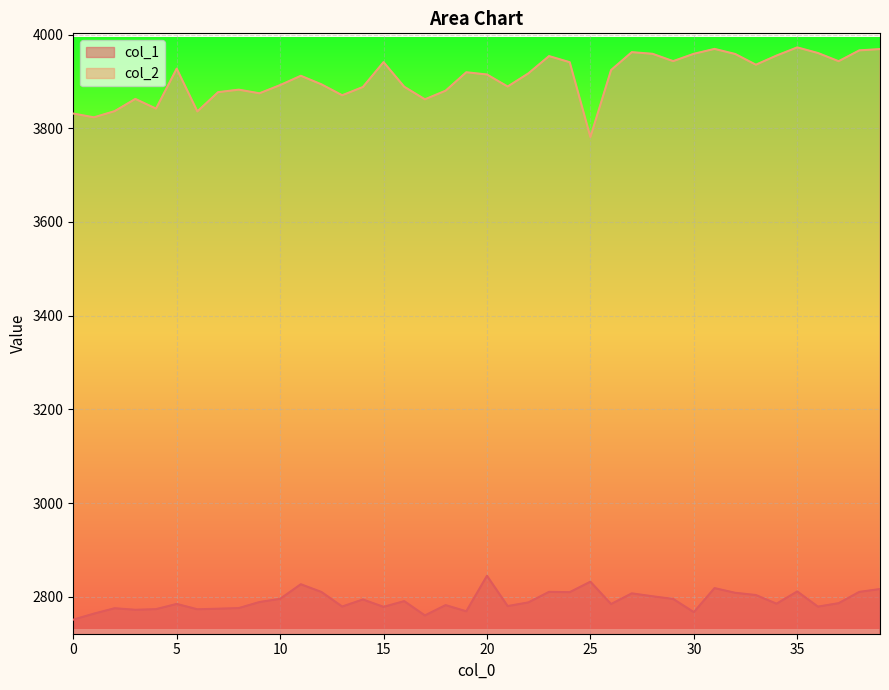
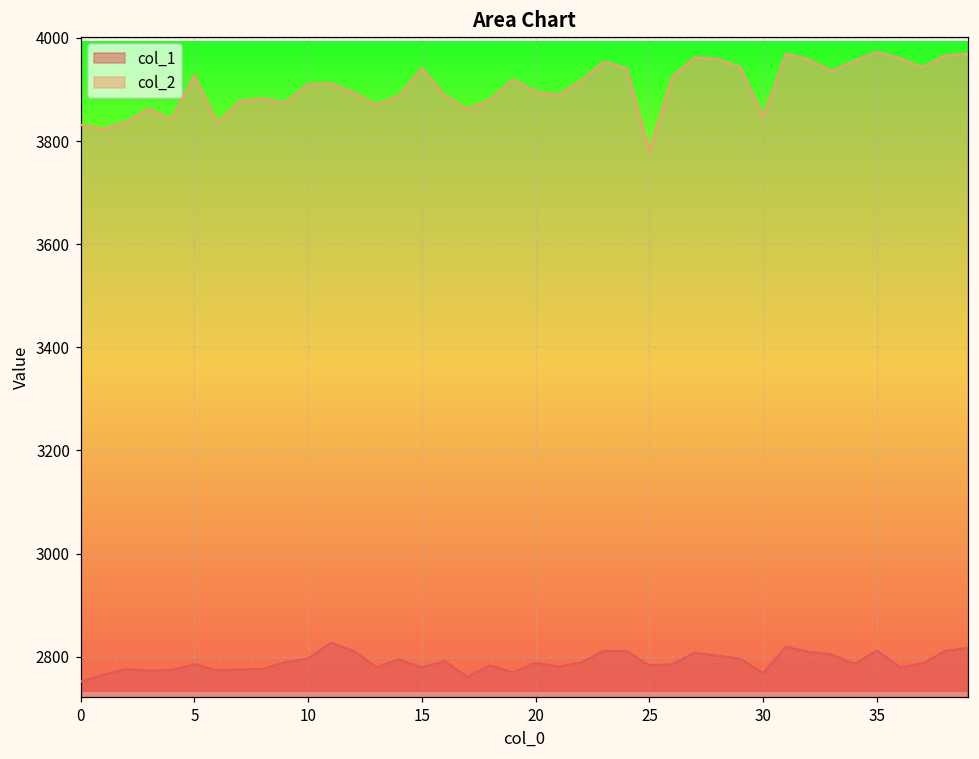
  {
    "col_1": {
      "0": 2750,
      "5": 2780,
      "10": 2800,
      "15": 2780,
-     "20": 2850,
-     "25": 2830,
+     "20": 2790,
+     "25": 2780,
      "30": 2770,
      "35": 2810
    },
    "col_2": {
      "0": 3830,
      "5": 3930,
-     "10": 3890,
+     "10": 3910,
      "15": 3940,
-     "20": 3910,
+     "20": 3900,
      "25": 3780,
-     "30": 3960,
+     "30": 3850,
      "35": 3970
    }
  }
